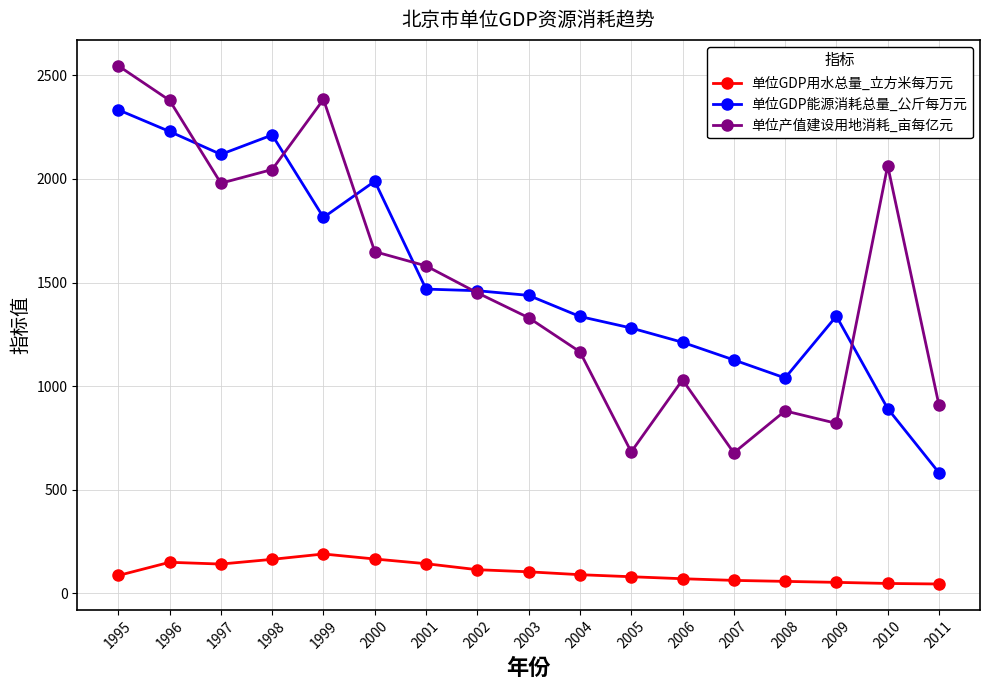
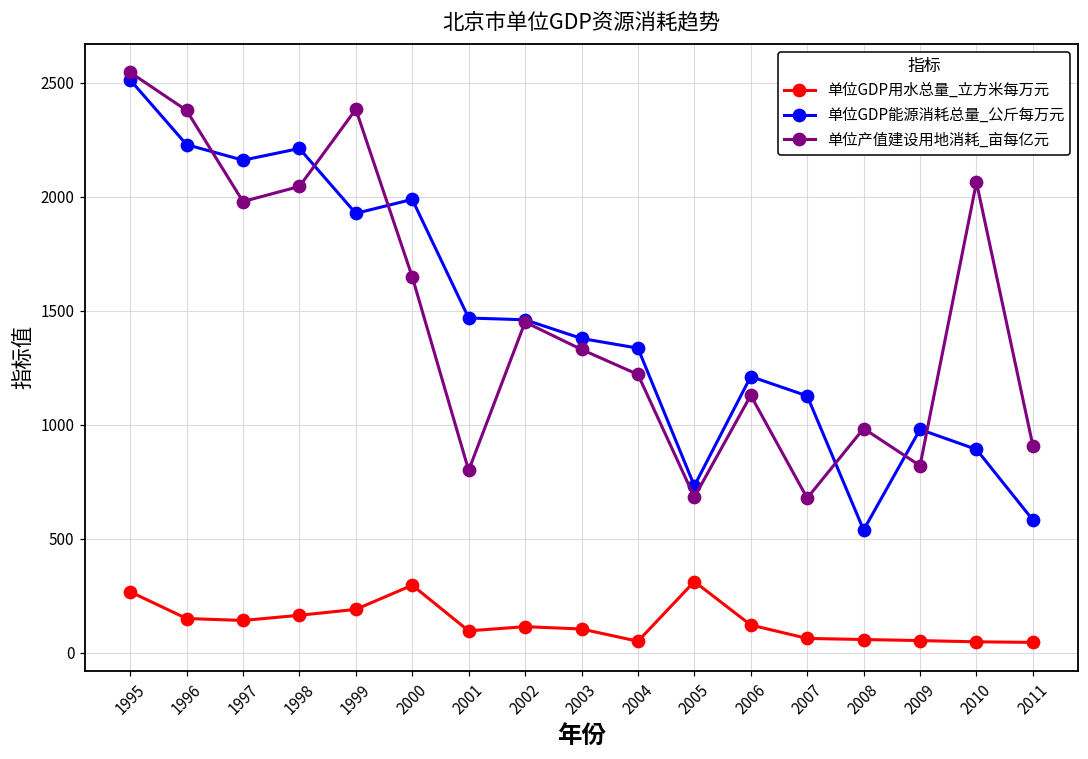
  {
    "单位GDP用水总量_立方米每万元": {
-     "1995": 90,
+     "1995": 270,
      "1996": 150,
      "1997": 140,
      "1998": 160,
      "1999": 190,
-     "2000": 170,
-     "2001": 140,
+     "2000": 300,
+     "2001": 100,
      "2002": 110,
      "2003": 100,
-     "2004": 90,
-     "2005": 80,
-     "2006": 70,
+     "2004": 50,
+     "2005": 310,
+     "2006": 120,
      "2007": 60,
      "2008": 60,
      "2009": 50,
      "2010": 50,
      "2011": 50
    },
    "单位GDP能源消耗总量_公斤每万元": {
-     "1995": 2330,
+     "1995": 2510,
      "1996": 2230,
-     "1997": 2120,
+     "1997": 2160,
      "1998": 2210,
-     "1999": 1810,
+     "1999": 1930,
      "2000": 1990,
      "2001": 1470,
-     "2003": 1440,
+     "2003": 1380,
      "2004": 1340,
-     "2005": 1280,
+     "2005": 730,
      "2006": 1210,
      "2007": 1130,
-     "2008": 1040,
-     "2009": 1340,
+     "2008": 540,
+     "2009": 980,
      "2010": 890,
      "2011": 580
    },
    "单位产值建设用地消耗_亩每亿元": {
      "1995": 2550,
      "1996": 2380,
      "1997": 1980,
      "1998": 2050,
      "1999": 2380,
      "2000": 1650,
-     "2001": 1580,
+     "2001": 800,
      "2003": 1330,
-     "2004": 1170,
+     "2004": 1220,
      "2005": 680,
-     "2006": 1030,
+     "2006": 1130,
      "2007": 680,
-     "2008": 880,
+     "2008": 980,
      "2009": 820,
      "2010": 2060,
      "2011": 910
    }
  }
